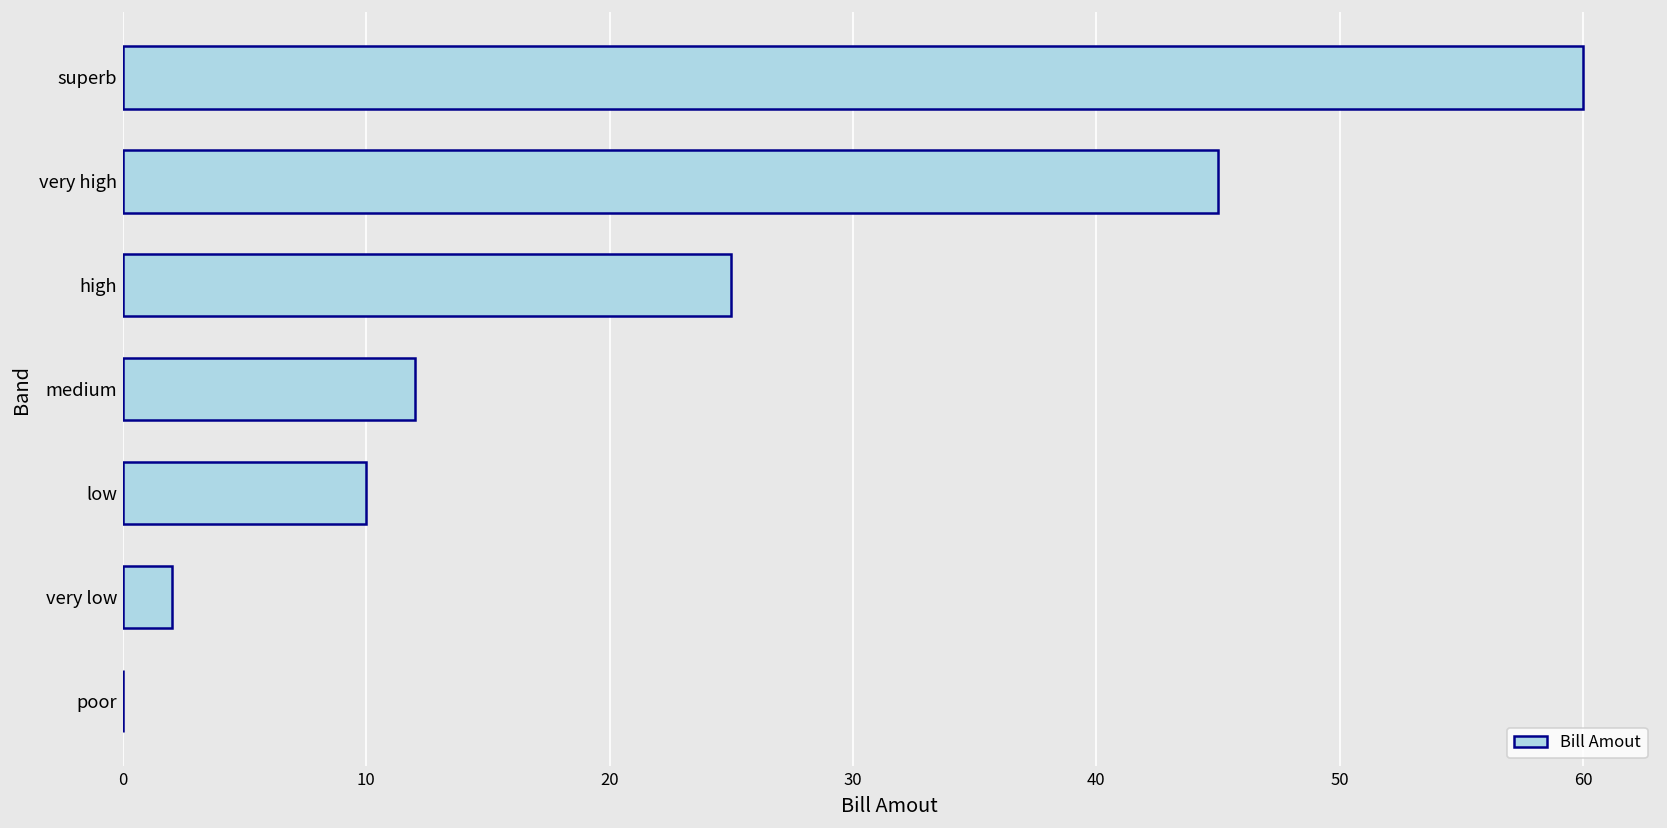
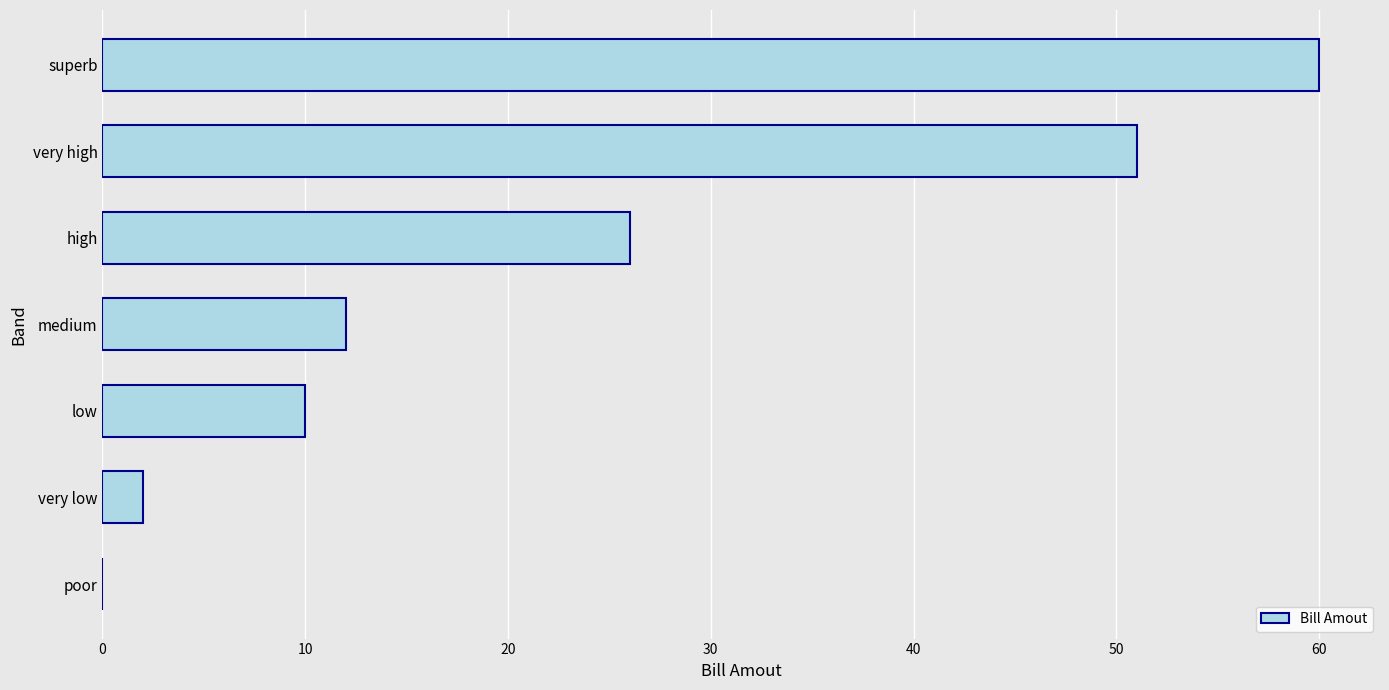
  {
    "superb": 60,
-   "very high": 45,
-   "high": 25,
+   "very high": 51,
+   "high": 26,
    "medium": 12,
    "low": 10,
    "very low": 2,
    "poor": 0
  }
